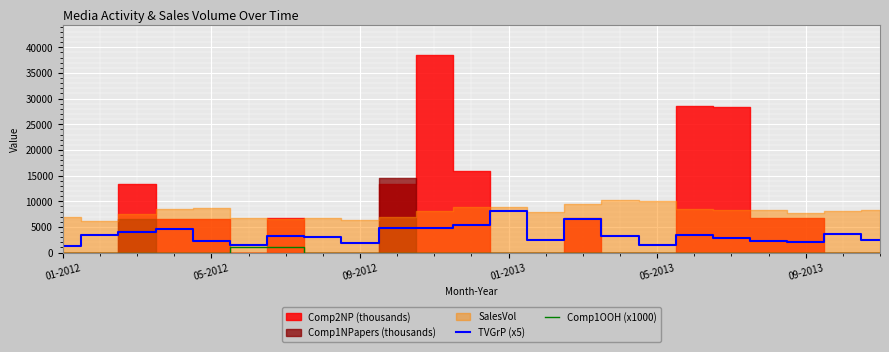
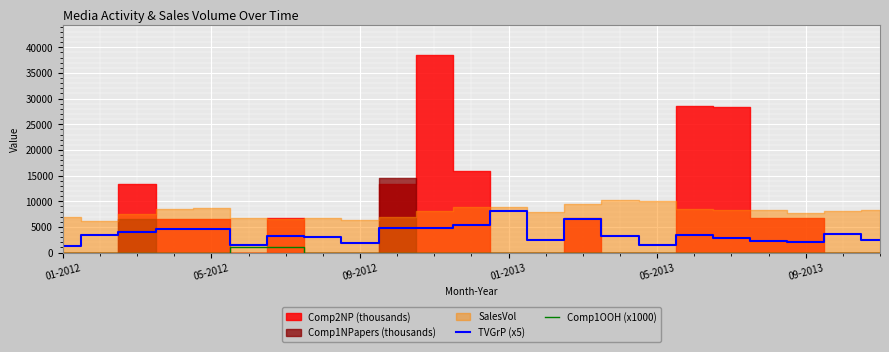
  {
    "TVGrP (x5)": {
      "01-2012": 1000,
-     "05-2012": 2000,
+     "05-2012": 5000,
      "09-2012": 2000,
      "01-2013": 8000,
      "05-2013": 1000,
      "09-2013": 2000
    },
    "Comp1OOH (x1000)": {
      "05-2012": 0,
      "09-2012": 0,
      "01-2013": 0,
      "05-2013": 0,
      "09-2013": 0
    }
  }
